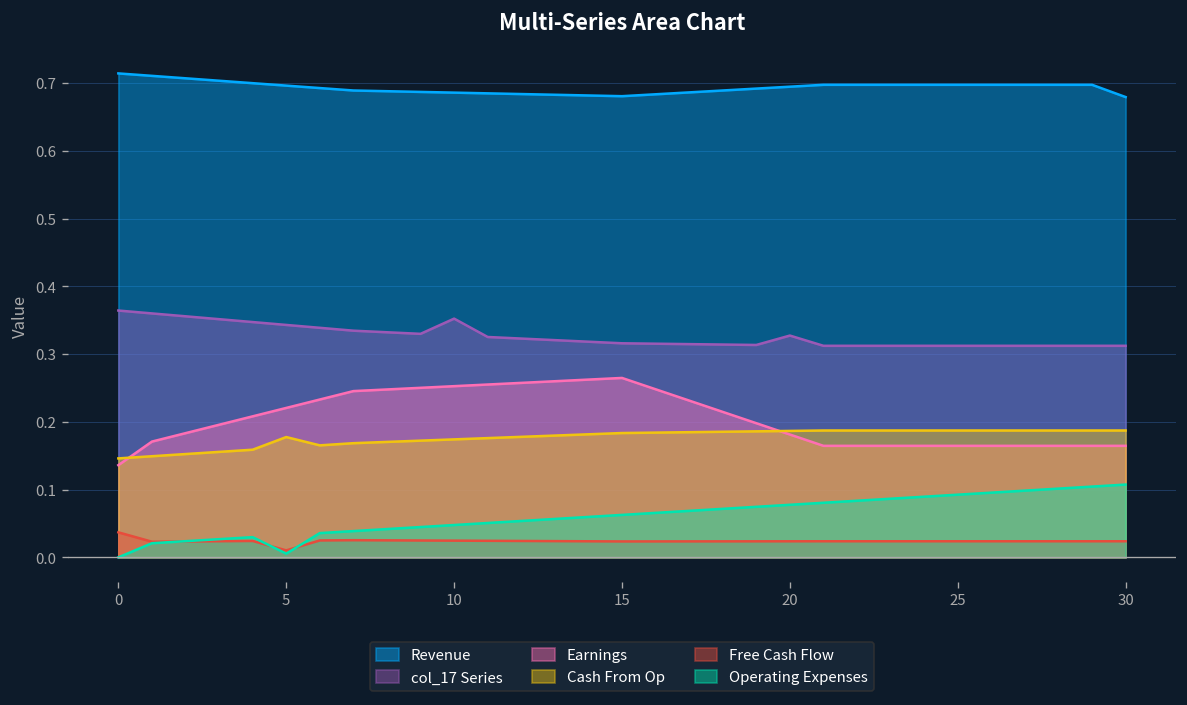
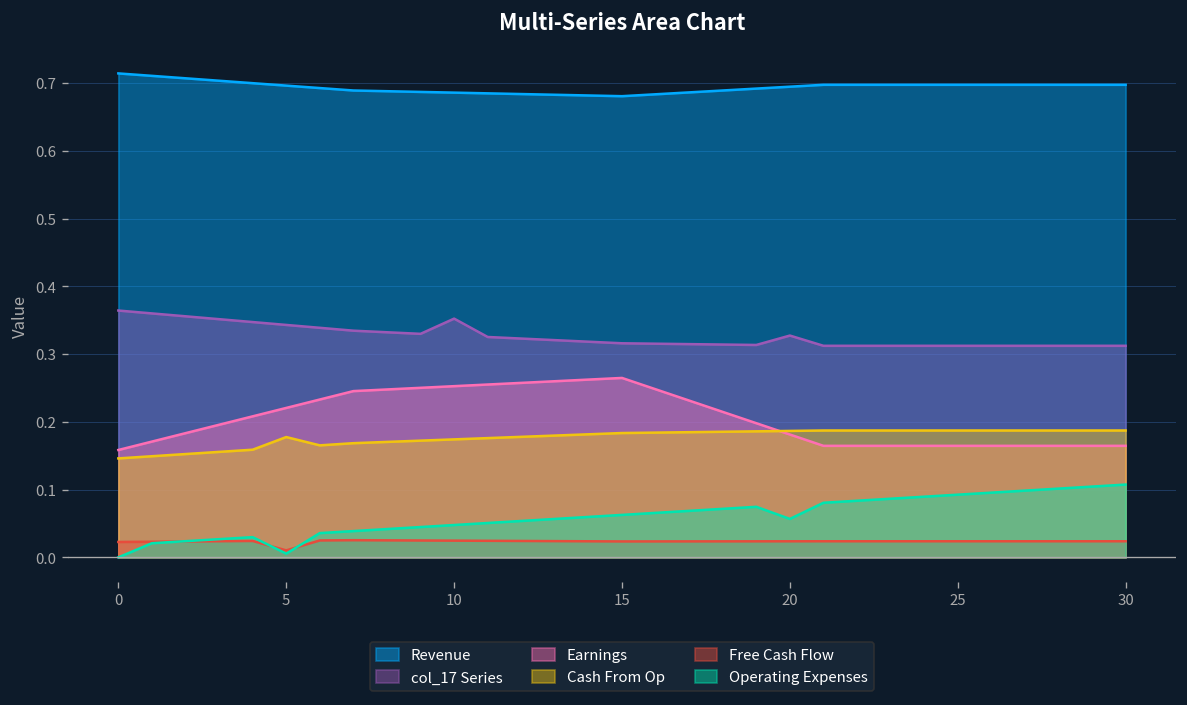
  {
    "Revenue": {
      "0": 0.71,
      "5": 0.70,
      "10": 0.69,
      "15": 0.68,
      "20": 0.69,
      "25": 0.70,
-     "30": 0.68
+     "30": 0.70
    },
    "col_17 Series": {
      "0": 0.36,
      "5": 0.34,
      "10": 0.35,
      "15": 0.32,
      "20": 0.33,
      "25": 0.31,
      "30": 0.31
    },
    "Earnings": {
-     "0": 0.14,
+     "0": 0.16,
      "5": 0.22,
      "10": 0.25,
      "15": 0.26,
      "20": 0.18,
      "25": 0.16,
      "30": 0.16
    },
    "Cash From Op": {
      "0": 0.15,
      "5": 0.18,
      "10": 0.17,
      "15": 0.18,
      "20": 0.19,
      "25": 0.19,
      "30": 0.19
    },
    "Free Cash Flow": {
-     "0": 0.04,
+     "0": 0.02,
      "5": 0.01,
      "10": 0.02,
      "15": 0.02,
      "20": 0.02,
      "25": 0.02,
      "30": 0.02
    },
    "Operating Expenses": {
      "0": 0.00,
      "5": 0.01,
      "10": 0.05,
      "15": 0.06,
-     "20": 0.08,
+     "20": 0.06,
      "25": 0.09,
      "30": 0.11
    }
  }
